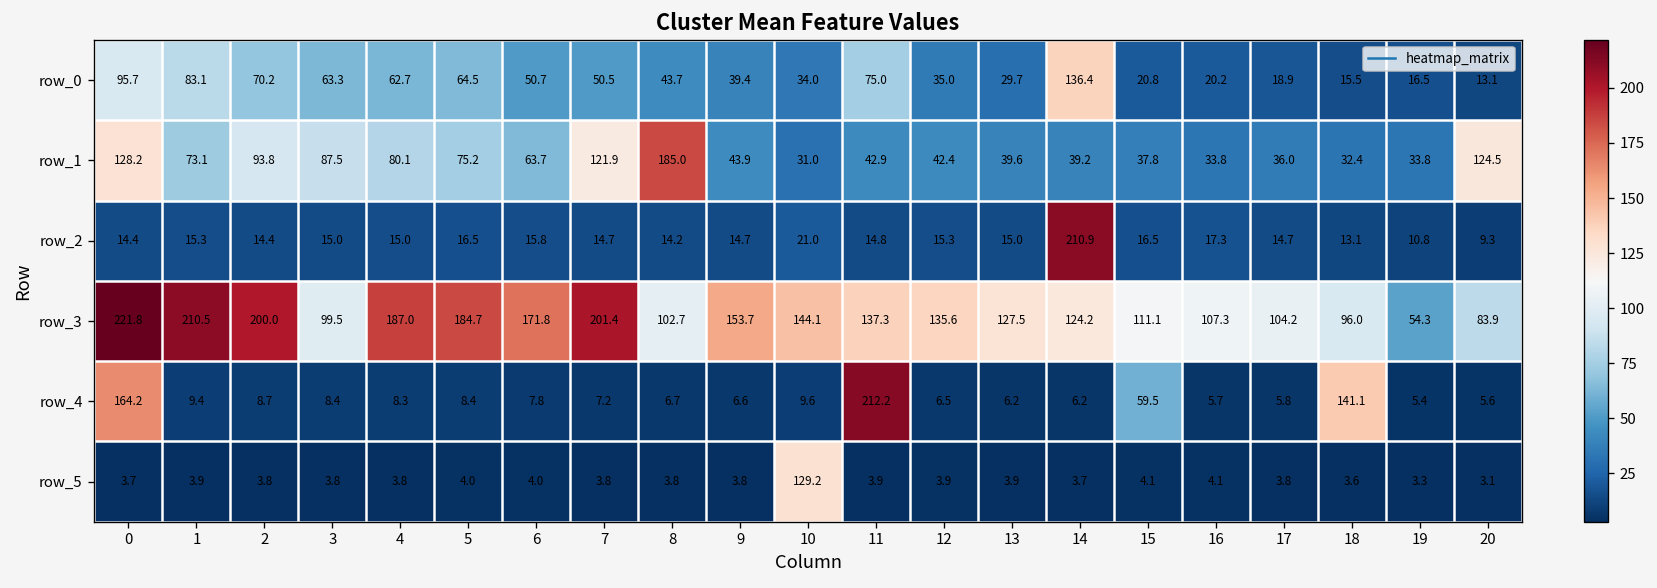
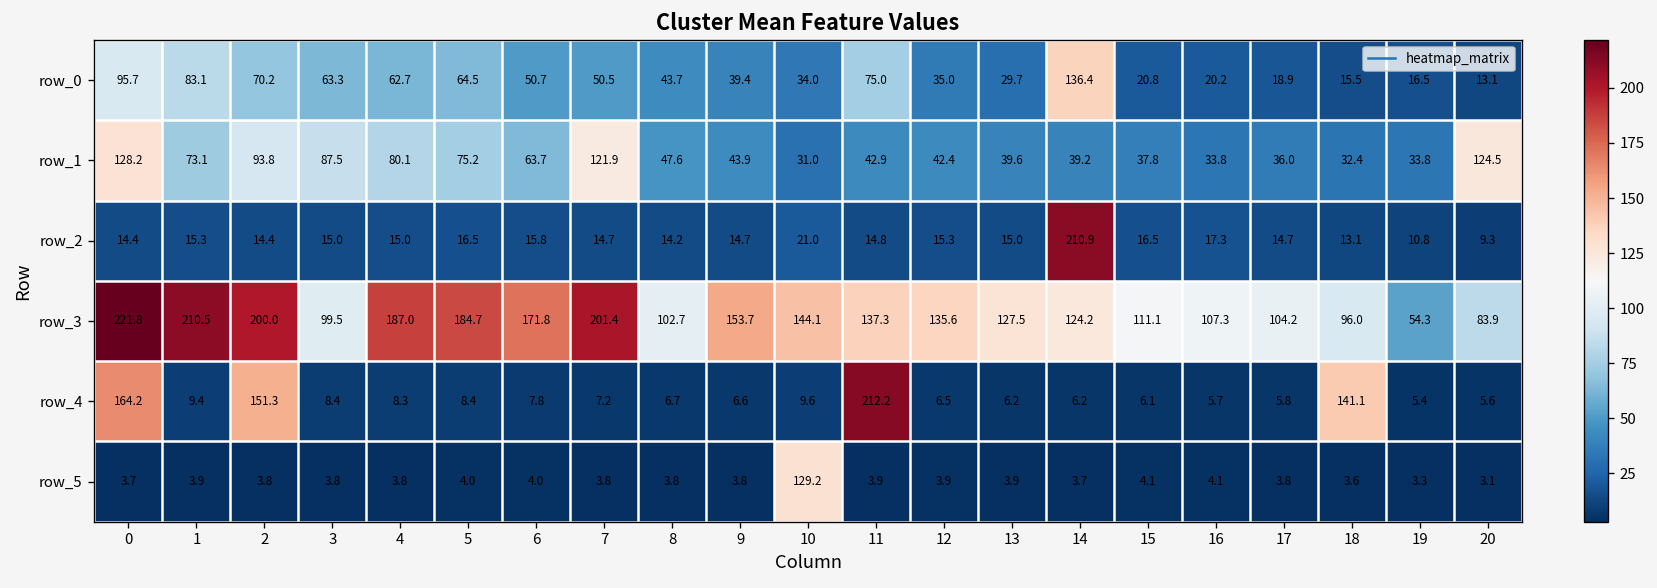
  {
    "row_0": {
      "0": 95.7,
      "1": 83.1,
      "2": 70.2,
      "3": 63.3,
      "4": 62.7,
      "5": 64.5,
      "6": 50.7,
      "7": 50.5,
      "8": 43.7,
      "9": 39.4,
      "10": 34.0,
      "11": 75.0,
      "12": 35.0,
      "13": 29.7,
      "14": 136.4,
      "15": 20.8,
      "16": 20.2,
      "17": 18.9,
      "18": 15.5,
      "19": 16.5,
      "20": 13.1
    },
    "row_1": {
      "0": 128.2,
      "1": 73.1,
      "2": 93.8,
      "3": 87.5,
      "4": 80.1,
      "5": 75.2,
      "6": 63.7,
      "7": 121.9,
-     "8": 185.0,
+     "8": 47.6,
      "9": 43.9,
      "10": 31.0,
      "11": 42.9,
      "12": 42.4,
      "13": 39.6,
      "14": 39.2,
      "15": 37.8,
      "16": 33.8,
      "17": 36.0,
      "18": 32.4,
      "19": 33.8,
      "20": 124.5
    },
    "row_2": {
      "0": 14.4,
      "1": 15.3,
      "2": 14.4,
      "3": 15.0,
      "4": 15.0,
      "5": 16.5,
      "6": 15.8,
      "7": 14.7,
      "8": 14.2,
      "9": 14.7,
      "10": 21.0,
      "11": 14.8,
      "12": 15.3,
      "13": 15.0,
      "14": 210.9,
      "15": 16.5,
      "16": 17.3,
      "17": 14.7,
      "18": 13.1,
      "19": 10.8,
      "20": 9.3
    },
    "row_3": {
      "0": 221.8,
      "1": 210.5,
      "2": 200.0,
      "3": 99.5,
      "4": 187.0,
      "5": 184.7,
      "6": 171.8,
      "7": 201.4,
      "8": 102.7,
      "9": 153.7,
      "10": 144.1,
      "11": 137.3,
      "12": 135.6,
      "13": 127.5,
      "14": 124.2,
      "15": 111.1,
      "16": 107.3,
      "17": 104.2,
      "18": 96.0,
      "19": 54.3,
      "20": 83.9
    },
    "row_4": {
      "0": 164.2,
      "1": 9.4,
-     "2": 8.7,
+     "2": 151.3,
      "3": 8.4,
      "4": 8.3,
      "5": 8.4,
      "6": 7.8,
      "7": 7.2,
      "8": 6.7,
      "9": 6.6,
      "10": 9.6,
      "11": 212.2,
      "12": 6.5,
      "13": 6.2,
      "14": 6.2,
-     "15": 59.5,
+     "15": 6.1,
      "16": 5.7,
      "17": 5.8,
      "18": 141.1,
      "19": 5.4,
      "20": 5.6
    },
    "row_5": {
      "0": 3.7,
      "1": 3.9,
      "2": 3.8,
      "3": 3.8,
      "4": 3.8,
      "5": 4.0,
      "6": 4.0,
      "7": 3.8,
      "8": 3.8,
      "9": 3.8,
      "10": 129.2,
      "11": 3.9,
      "12": 3.9,
      "13": 3.9,
      "14": 3.7,
      "15": 4.1,
      "16": 4.1,
      "17": 3.8,
      "18": 3.6,
      "19": 3.3,
      "20": 3.1
    }
  }
